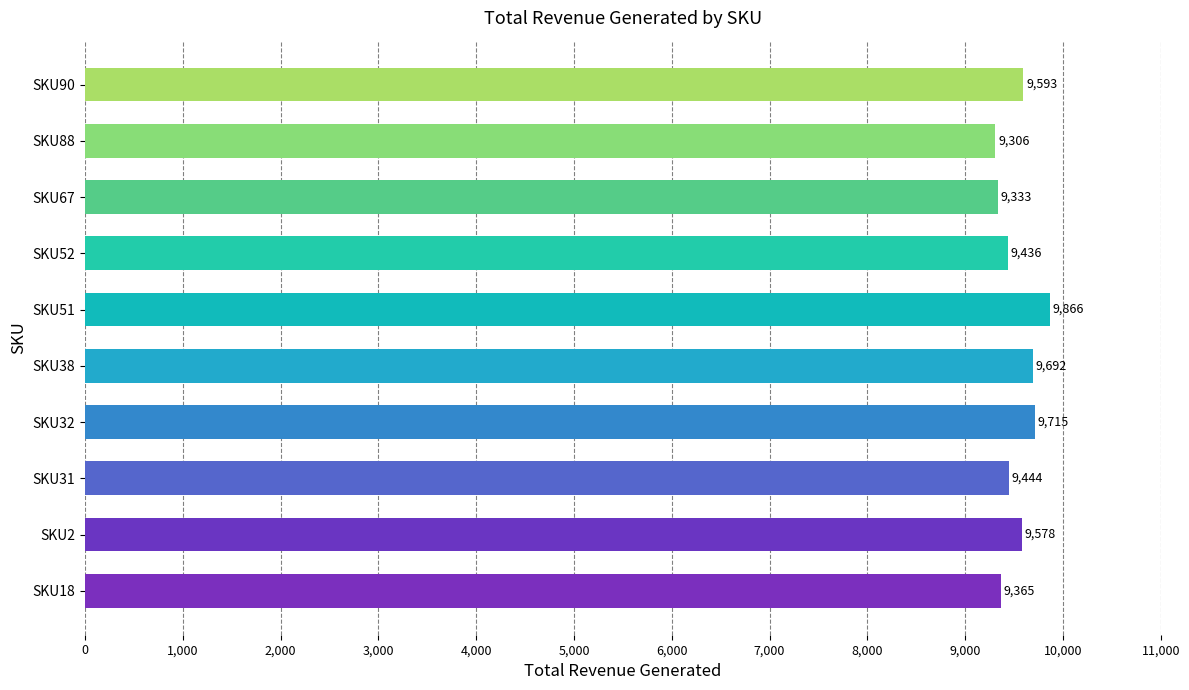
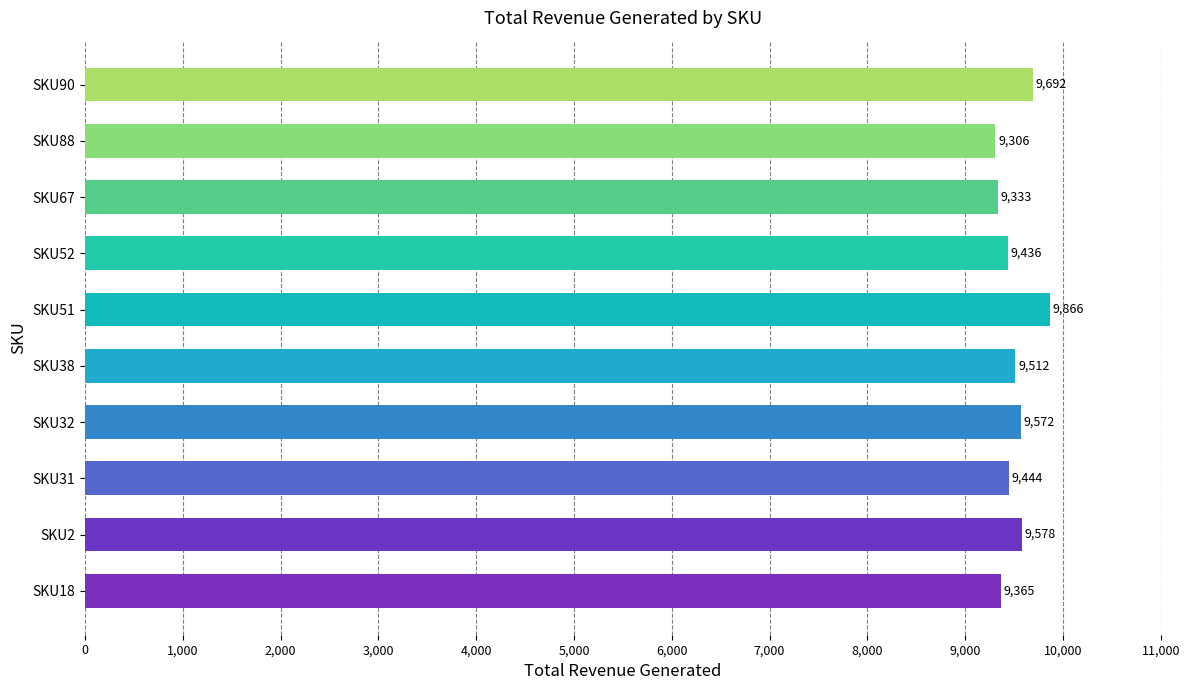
  {
-   "SKU90": "9,593",
+   "SKU90": "9,692",
    "SKU88": "9,306",
    "SKU67": "9,333",
    "SKU52": "9,436",
    "SKU51": "9,866",
-   "SKU38": "9,692",
-   "SKU32": "9,715",
+   "SKU38": "9,512",
+   "SKU32": "9,572",
    "SKU31": "9,444",
    "SKU2": "9,578",
    "SKU18": "9,365"
  }
